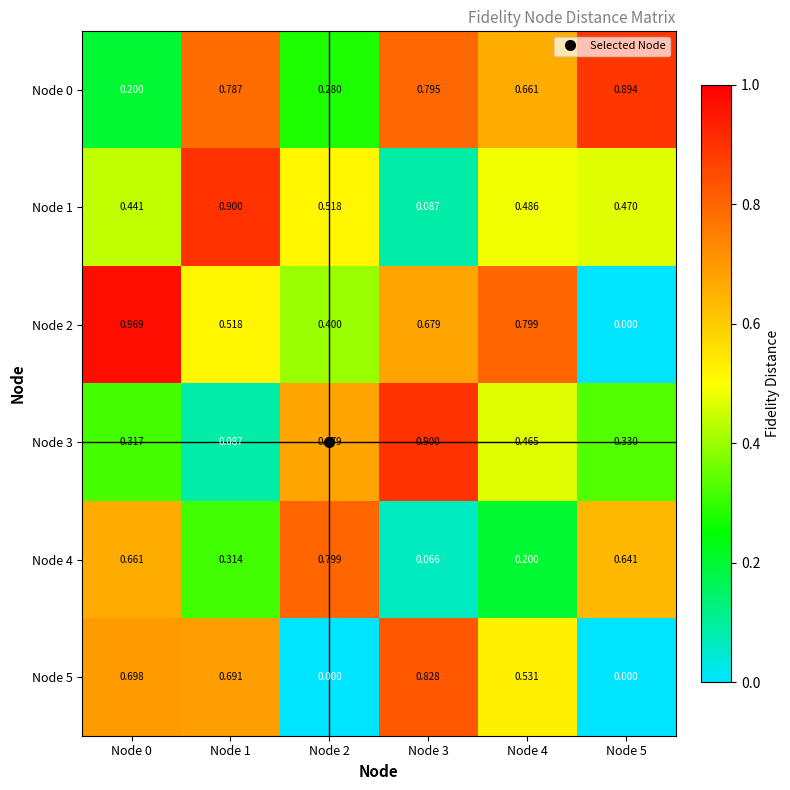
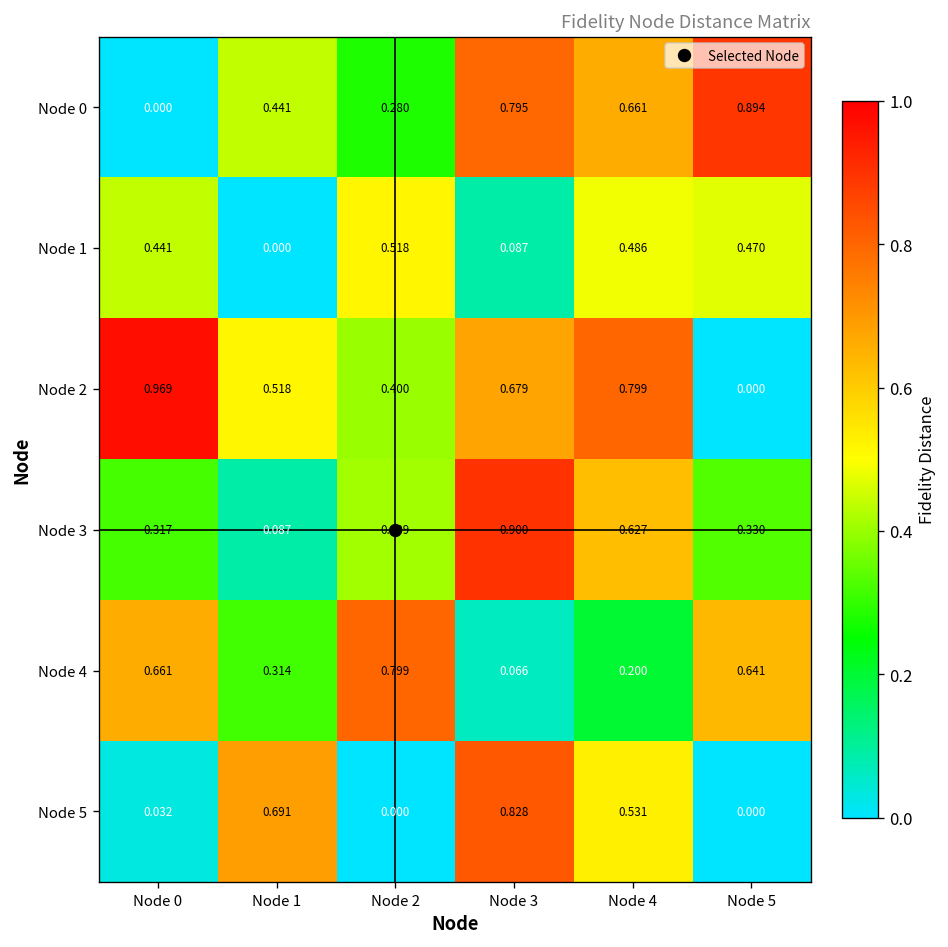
  {
    "Node 0": {
-     "Node 0": 0.200,
-     "Node 1": 0.787,
+     "Node 0": 0.000,
+     "Node 1": 0.441,
      "Node 2": 0.280,
      "Node 3": 0.795,
      "Node 4": 0.661,
      "Node 5": 0.894
    },
    "Node 1": {
      "Node 0": 0.441,
-     "Node 1": 0.900,
+     "Node 1": 0.000,
      "Node 2": 0.518,
      "Node 3": 0.087,
      "Node 4": 0.486,
      "Node 5": 0.470
    },
    "Node 2": {
      "Node 0": 0.969,
      "Node 1": 0.518,
      "Node 2": 0.400,
      "Node 3": 0.679,
      "Node 4": 0.799,
      "Node 5": 0.000
    },
    "Node 3": {
      "Node 0": 0.317,
      "Node 1": 0.087,
-     "Node 2": 0.679,
+     "Node 2": 0.409,
      "Node 3": 0.900,
-     "Node 4": 0.465,
+     "Node 4": 0.627,
      "Node 5": 0.330
    },
    "Node 4": {
      "Node 0": 0.661,
      "Node 1": 0.314,
      "Node 2": 0.799,
      "Node 3": 0.066,
      "Node 4": 0.200,
      "Node 5": 0.641
    },
    "Node 5": {
-     "Node 0": 0.698,
+     "Node 0": 0.032,
      "Node 1": 0.691,
      "Node 2": 0.000,
      "Node 3": 0.828,
      "Node 4": 0.531,
      "Node 5": 0.000
    }
  }
